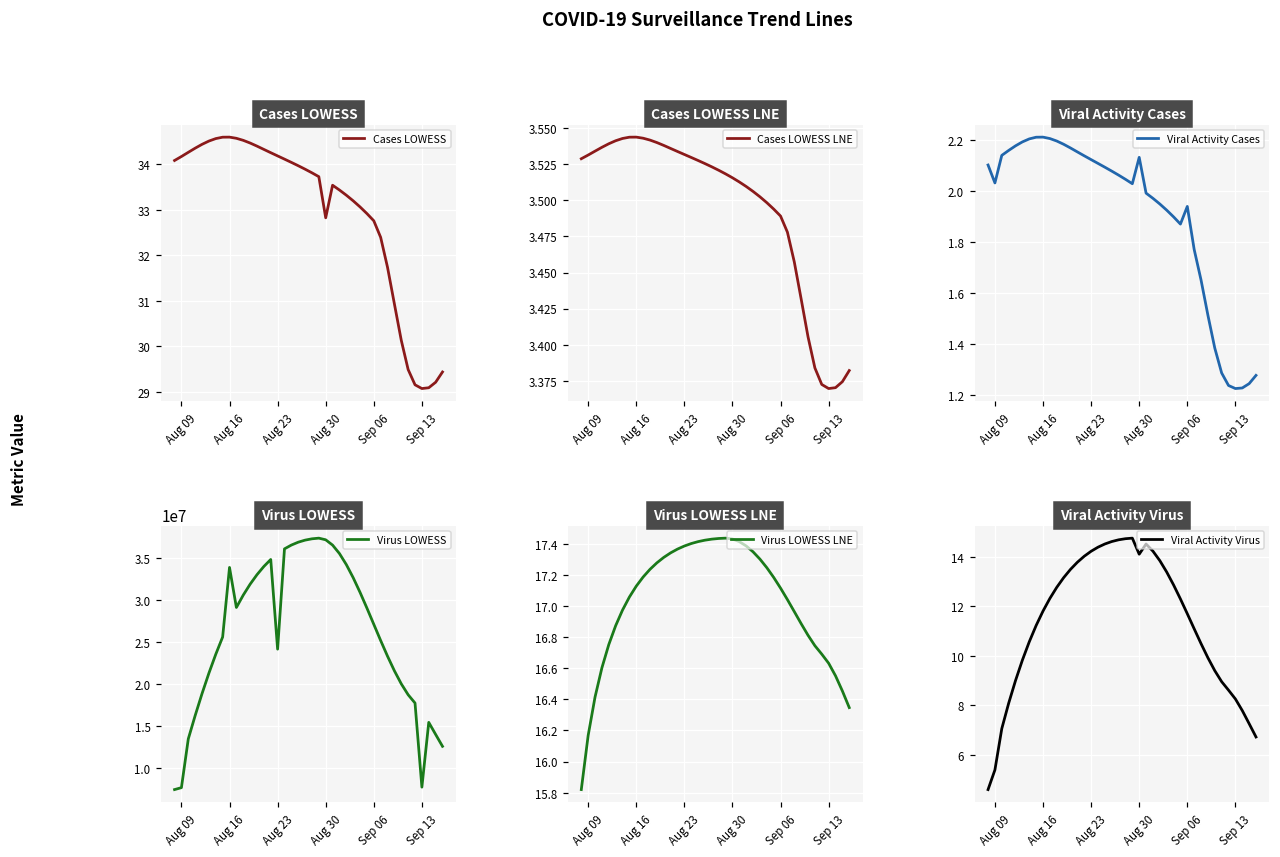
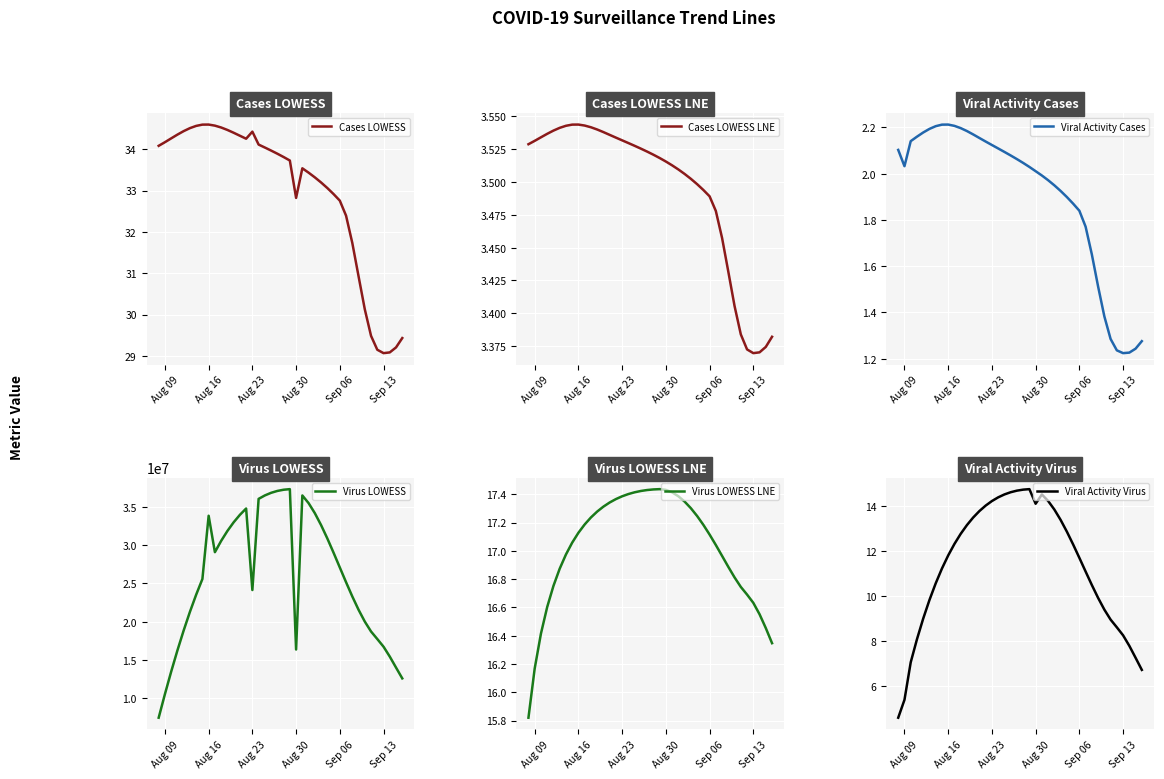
  {
    "Cases LOWESS": {
      "Aug 09": 34.2,
      "Aug 16": 34.6,
-     "Aug 23": 34.2,
+     "Aug 23": 34.4,
      "Aug 30": 32.8,
      "Sep 06": 32.8,
      "Sep 13": 29.1
    },
    "Cases LOWESS LNE": {
      "Aug 09": 3.531,
      "Aug 16": 3.544,
      "Aug 23": 3.532,
      "Aug 30": 3.516,
      "Sep 06": 3.489,
      "Sep 13": 3.370
    },
    "Viral Activity Cases": {
      "Aug 09": 2.03,
      "Aug 16": 2.21,
      "Aug 23": 2.12,
-     "Aug 30": 2.13,
-     "Sep 06": 1.94,
+     "Aug 30": 2.01,
+     "Sep 06": 1.84,
      "Sep 13": 1.22
    },
    "Virus LOWESS": {
-     "Aug 09": 8000000,
+     "Aug 09": 11000000,
      "Aug 16": 34000000,
      "Aug 23": 24000000,
-     "Aug 30": 37000000,
+     "Aug 30": 16000000,
      "Sep 06": 27000000,
-     "Sep 13": 8000000
+     "Sep 13": 17000000
    },
    "Virus LOWESS LNE": {
      "Aug 09": 16.17,
      "Aug 16": 17.13,
      "Aug 23": 17.39,
      "Sep 06": 17.11,
      "Sep 13": 16.63
    },
    "Viral Activity Virus": {
      "Aug 09": 5.4,
      "Aug 16": 11.8,
      "Aug 23": 14.2,
      "Aug 30": 14.1,
      "Sep 06": 11.7,
      "Sep 13": 8.3
    }
  }
